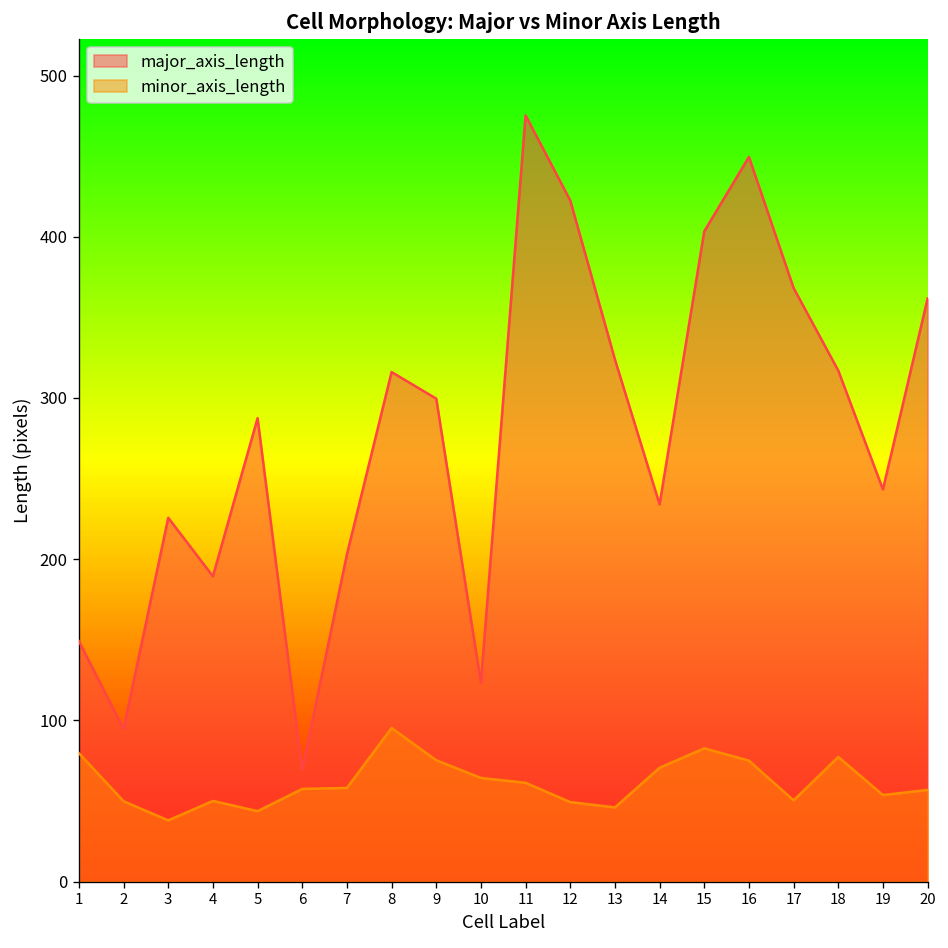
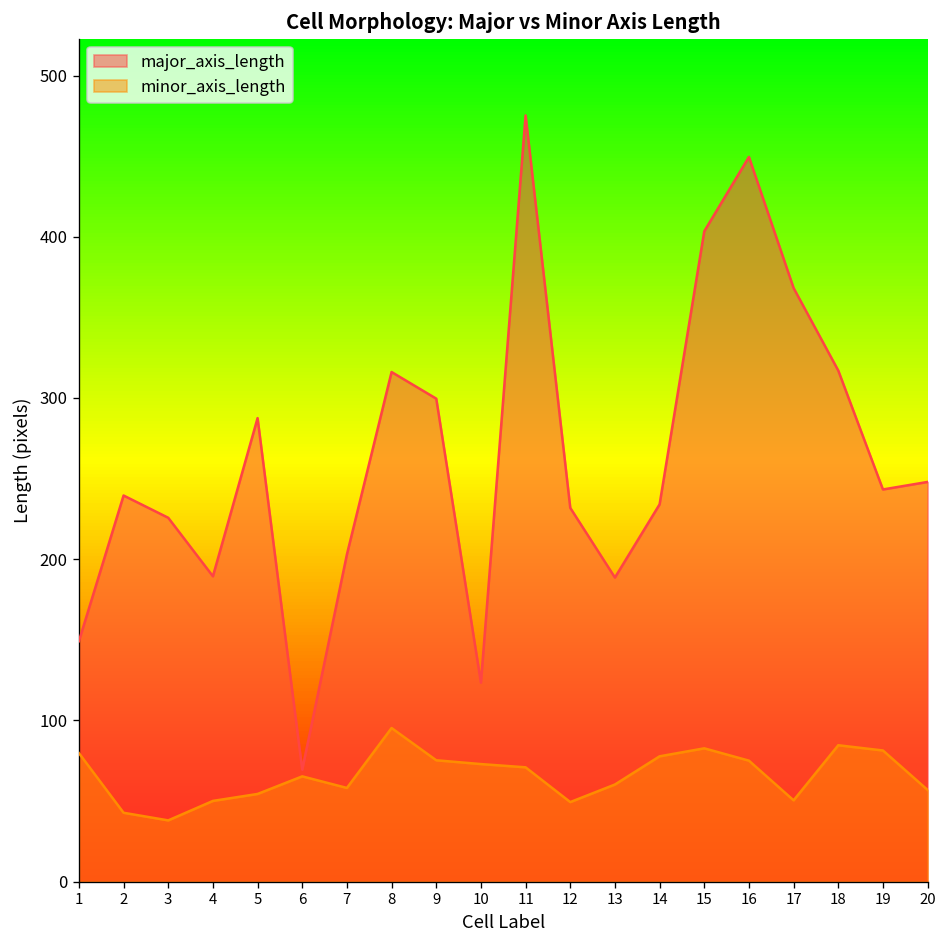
  {
    "major_axis_length": {
      "1": 149,
-     "2": 95,
+     "2": 240,
      "3": 226,
      "4": 189,
      "5": 288,
      "6": 69,
      "7": 203,
      "8": 316,
      "9": 300,
      "10": 123,
      "11": 475,
-     "12": 422,
-     "13": 324,
+     "12": 232,
+     "13": 189,
      "14": 234,
      "15": 403,
      "16": 450,
      "17": 368,
      "18": 317,
      "19": 243,
-     "20": 362
+     "20": 248
    },
    "minor_axis_length": {
      "1": 80,
-     "2": 50,
+     "2": 43,
      "3": 38,
      "4": 50,
-     "5": 44,
-     "6": 58,
+     "5": 54,
+     "6": 65,
      "7": 58,
      "8": 95,
      "9": 75,
-     "10": 64,
-     "11": 61,
+     "10": 73,
+     "11": 71,
      "12": 49,
-     "13": 46,
-     "14": 71,
+     "13": 60,
+     "14": 78,
      "15": 83,
      "16": 75,
      "17": 50,
-     "18": 77,
-     "19": 54,
+     "18": 85,
+     "19": 81,
      "20": 57
    }
  }
